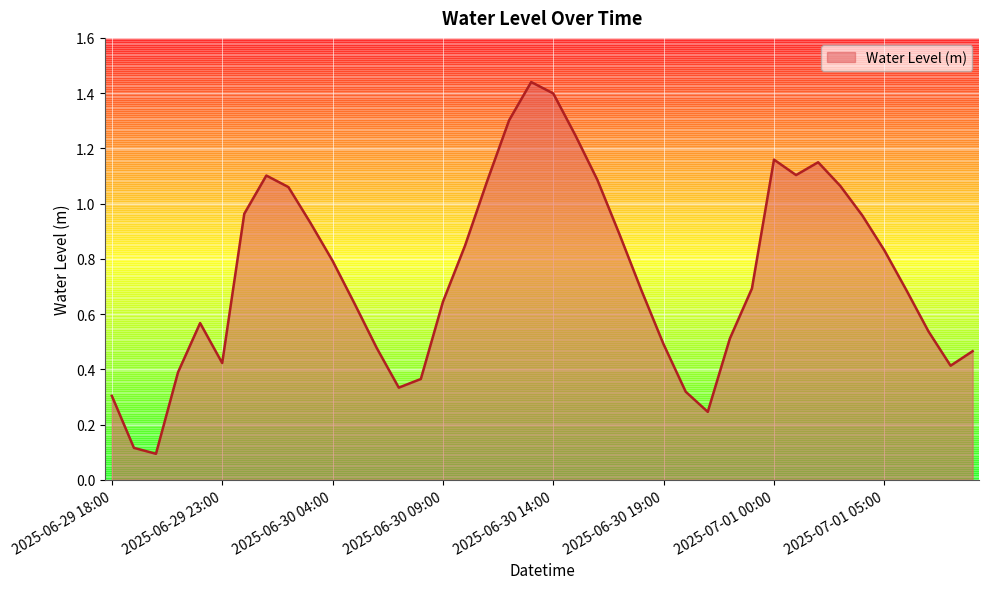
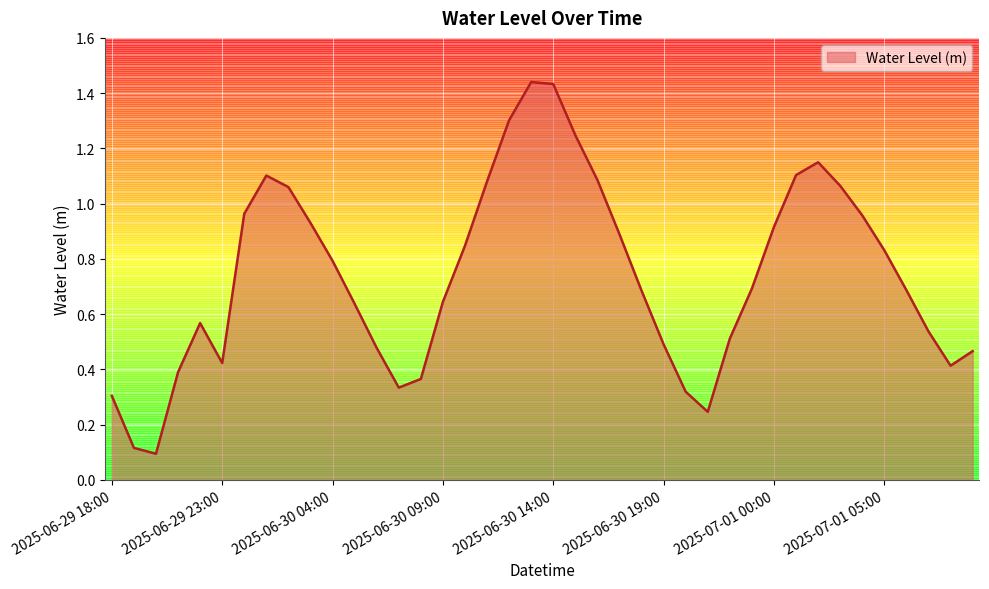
  {
    "2025-06-29 18:00": 0.30,
    "2025-06-29 23:00": 0.42,
    "2025-06-30 04:00": 0.79,
    "2025-06-30 09:00": 0.64,
-   "2025-06-30 14:00": 1.40,
+   "2025-06-30 14:00": 1.43,
    "2025-06-30 19:00": 0.49,
-   "2025-07-01 00:00": 1.16,
+   "2025-07-01 00:00": 0.92,
    "2025-07-01 05:00": 0.83
  }
